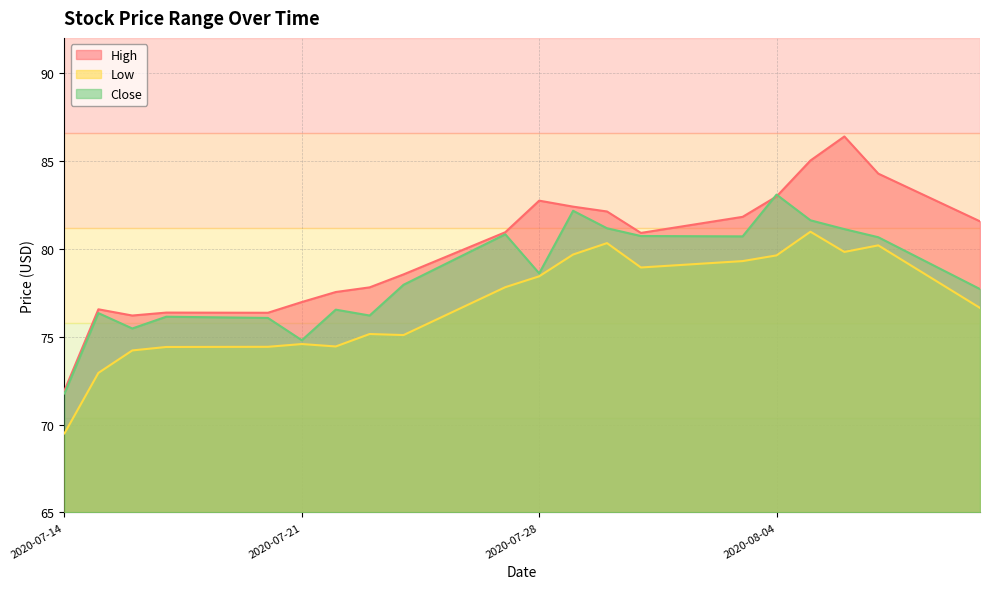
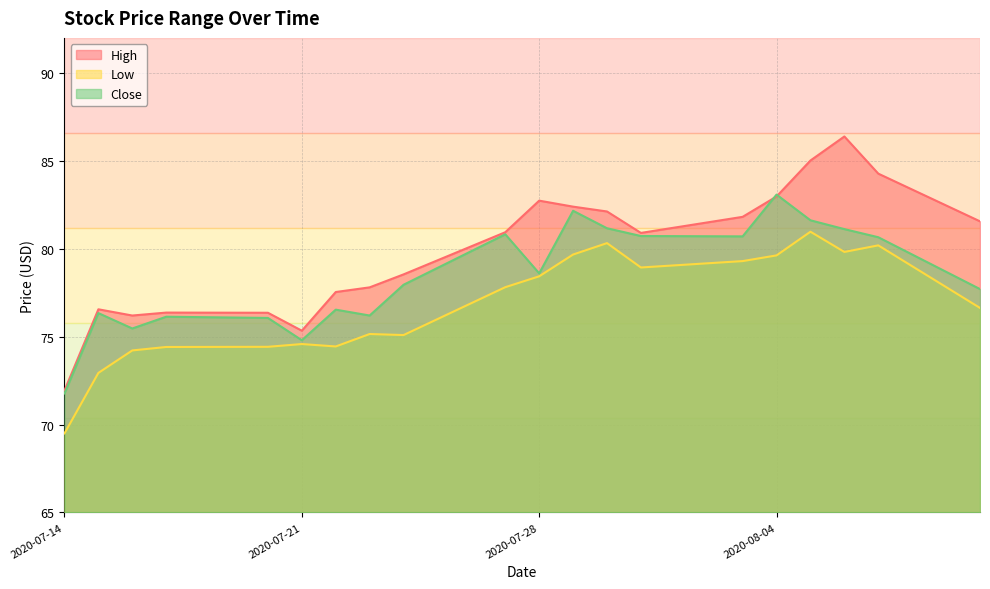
  {
    "High": {
      "2020-07-14": 71.9,
-     "2020-07-21": 77.0,
+     "2020-07-21": 75.3,
      "2020-07-28": 82.7
    },
    "Low": {
      "2020-07-14": 69.5,
      "2020-07-21": 74.6,
      "2020-07-28": 78.4,
      "2020-08-04": 79.6
    },
    "Close": {
      "2020-07-14": 71.8,
      "2020-07-21": 74.8,
      "2020-07-28": 78.6
    }
  }
